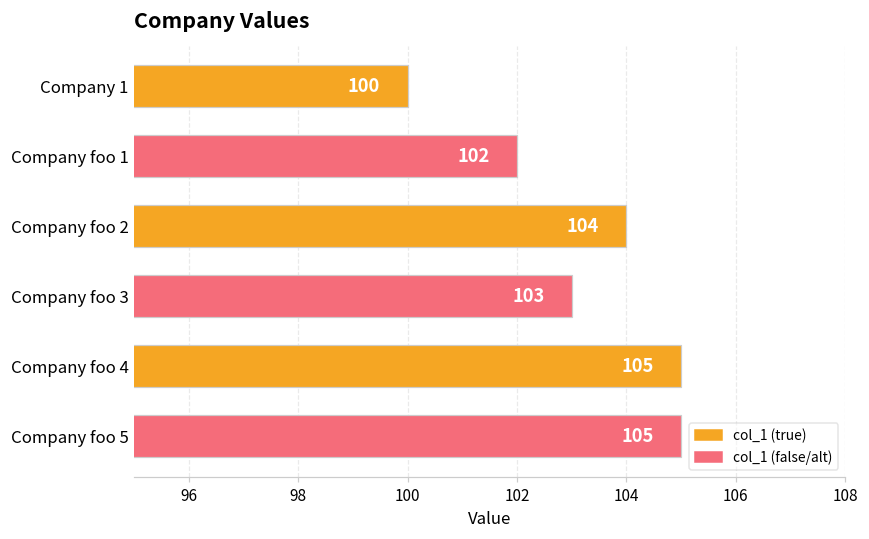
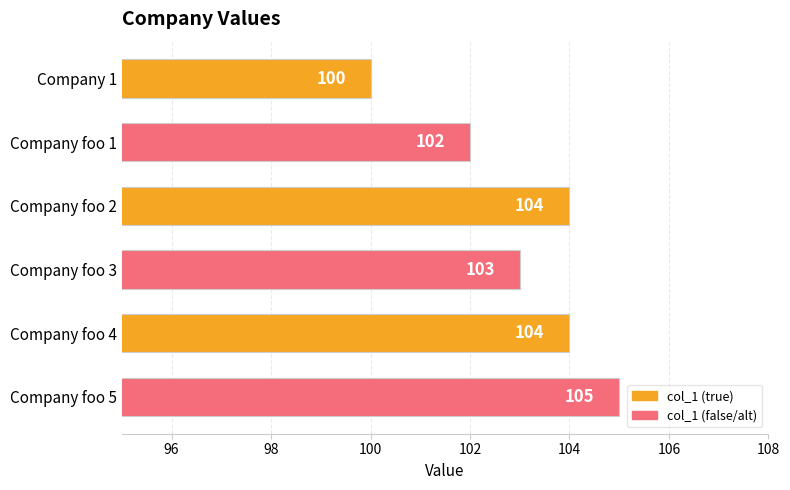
  {
    "Company 1": 100,
    "Company foo 1": 102,
    "Company foo 2": 104,
    "Company foo 3": 103,
-   "Company foo 4": 105,
+   "Company foo 4": 104,
    "Company foo 5": 105
  }
